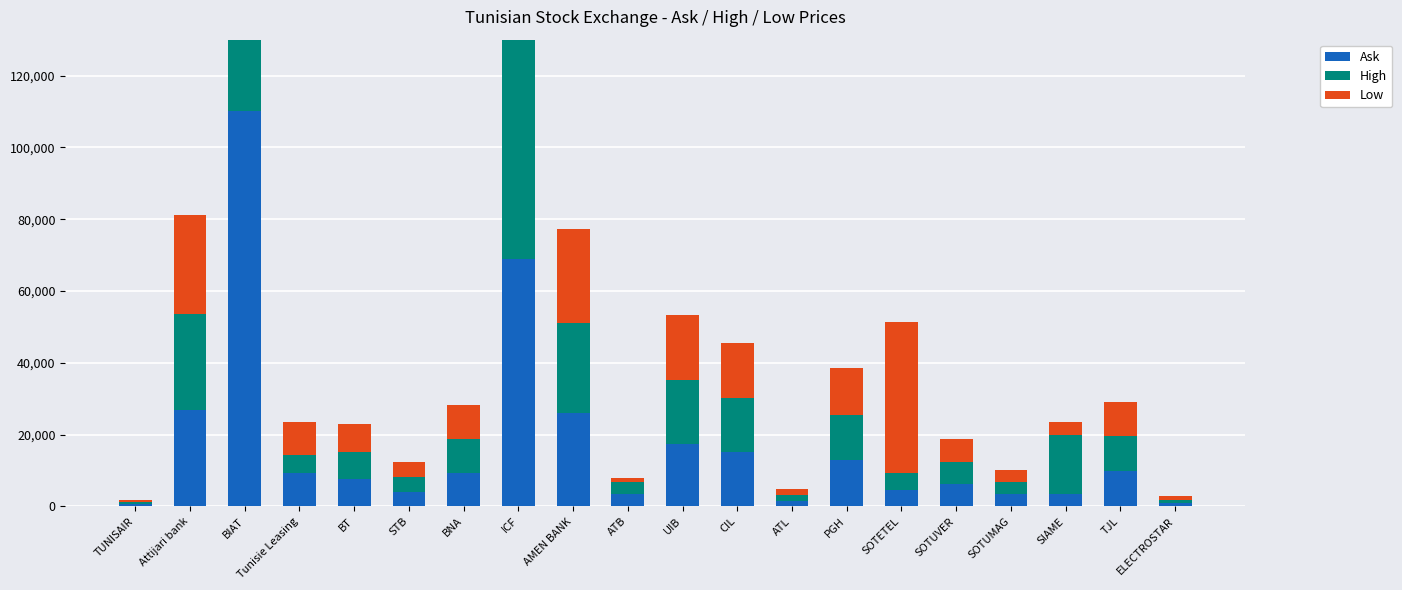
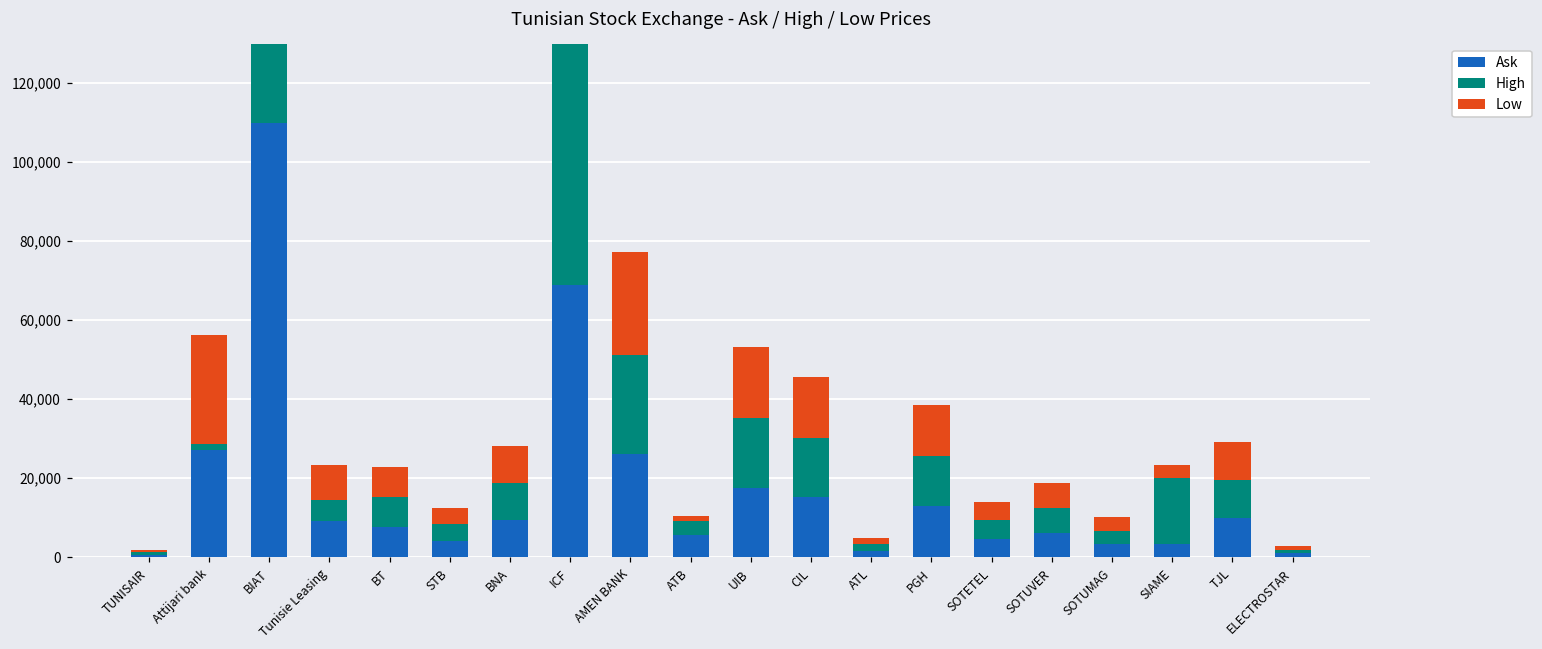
  {
    "Ask": {
      "Attijari bank": "27,000",
      "BIAT": "110,000",
      "Tunisie Leasing": "9,000",
      "BT": "8,000",
      "STB": "4,000",
      "BNA": "9,000",
      "ICF": "69,000",
      "AMEN BANK": "26,000",
-     "ATB": "3,000",
+     "ATB": "6,000",
      "UIB": "17,000",
      "CIL": "15,000",
      "ATL": "2,000",
      "PGH": "13,000",
      "SOTETEL": "5,000",
      "SOTUVER": "6,000",
      "SOTUMAG": "3,000",
      "SIAME": "3,000",
      "TJL": "10,000",
      "ELECTROSTAR": "1,000"
    },
    "High": {
-     "Attijari bank": "27,000",
+     "Attijari bank": "2,000",
      "Tunisie Leasing": "5,000",
      "BT": "8,000",
      "STB": "4,000",
      "BNA": "10,000",
      "AMEN BANK": "25,000",
      "ATB": "3,000",
      "UIB": "18,000",
      "CIL": "15,000",
      "ATL": "2,000",
      "PGH": "13,000",
      "SOTETEL": "5,000",
      "SOTUVER": "6,000",
      "SOTUMAG": "3,000",
      "SIAME": "17,000",
      "TJL": "10,000",
      "ELECTROSTAR": "1,000"
    },
    "Low": {
      "Attijari bank": "28,000",
      "Tunisie Leasing": "9,000",
      "BT": "8,000",
      "STB": "4,000",
      "BNA": "9,000",
      "AMEN BANK": "26,000",
      "ATB": "1,000",
      "UIB": "18,000",
      "CIL": "15,000",
      "ATL": "2,000",
      "PGH": "13,000",
-     "SOTETEL": "42,000",
+     "SOTETEL": "5,000",
      "SOTUVER": "6,000",
      "SOTUMAG": "3,000",
      "SIAME": "3,000",
      "TJL": "10,000",
      "ELECTROSTAR": "1,000"
    }
  }
